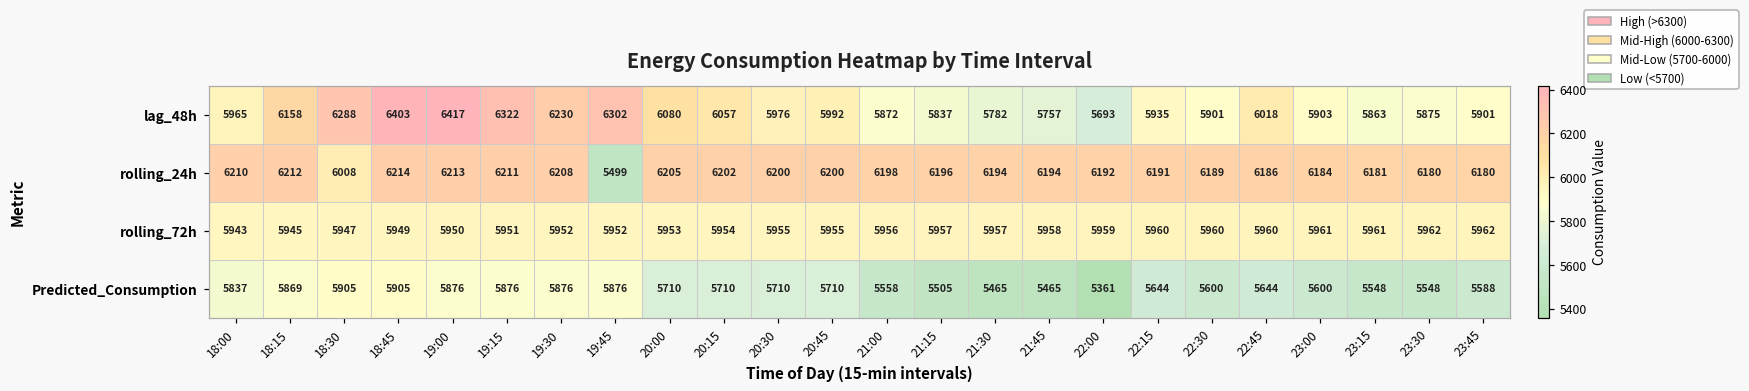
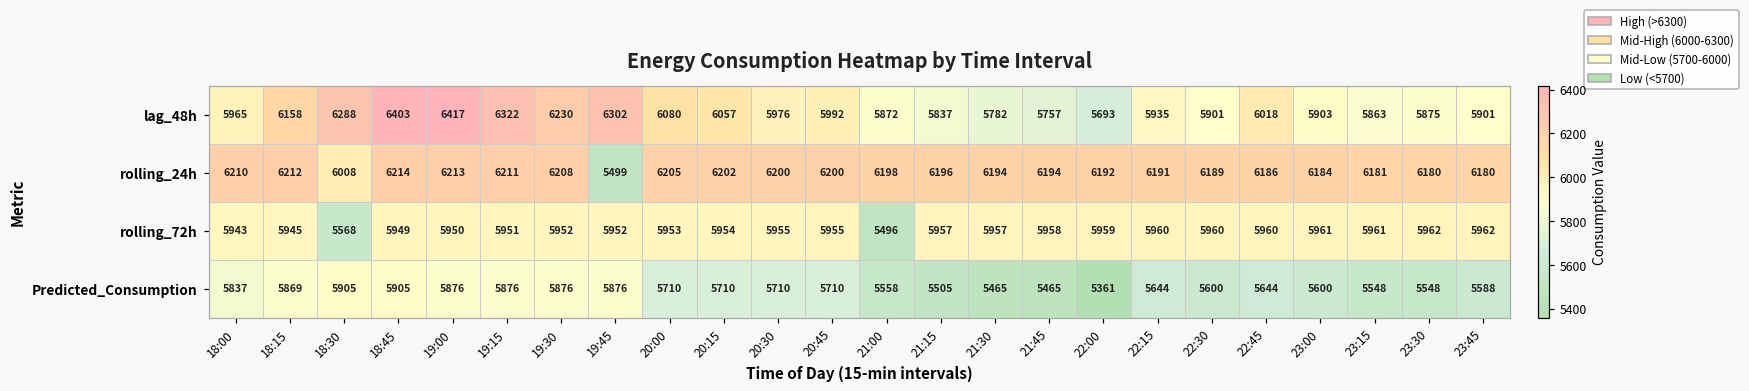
  {
    "lag_48h": {
      "18:00": 5965,
      "18:15": 6158,
      "18:30": 6288,
      "18:45": 6403,
      "19:00": 6417,
      "19:15": 6322,
      "19:30": 6230,
      "19:45": 6302,
      "20:00": 6080,
      "20:15": 6057,
      "20:30": 5976,
      "20:45": 5992,
      "21:00": 5872,
      "21:15": 5837,
      "21:30": 5782,
      "21:45": 5757,
      "22:00": 5693,
      "22:15": 5935,
      "22:30": 5901,
      "22:45": 6018,
      "23:00": 5903,
      "23:15": 5863,
      "23:30": 5875,
      "23:45": 5901
    },
    "rolling_24h": {
      "18:00": 6210,
      "18:15": 6212,
      "18:30": 6008,
      "18:45": 6214,
      "19:00": 6213,
      "19:15": 6211,
      "19:30": 6208,
      "19:45": 5499,
      "20:00": 6205,
      "20:15": 6202,
      "20:30": 6200,
      "20:45": 6200,
      "21:00": 6198,
      "21:15": 6196,
      "21:30": 6194,
      "21:45": 6194,
      "22:00": 6192,
      "22:15": 6191,
      "22:30": 6189,
      "22:45": 6186,
      "23:00": 6184,
      "23:15": 6181,
      "23:30": 6180,
      "23:45": 6180
    },
    "rolling_72h": {
      "18:00": 5943,
      "18:15": 5945,
-     "18:30": 5947,
+     "18:30": 5568,
      "18:45": 5949,
      "19:00": 5950,
      "19:15": 5951,
      "19:30": 5952,
      "19:45": 5952,
      "20:00": 5953,
      "20:15": 5954,
      "20:30": 5955,
      "20:45": 5955,
-     "21:00": 5956,
+     "21:00": 5496,
      "21:15": 5957,
      "21:30": 5957,
      "21:45": 5958,
      "22:00": 5959,
      "22:15": 5960,
      "22:30": 5960,
      "22:45": 5960,
      "23:00": 5961,
      "23:15": 5961,
      "23:30": 5962,
      "23:45": 5962
    },
    "Predicted_Consumption": {
      "18:00": 5837,
      "18:15": 5869,
      "18:30": 5905,
      "18:45": 5905,
      "19:00": 5876,
      "19:15": 5876,
      "19:30": 5876,
      "19:45": 5876,
      "20:00": 5710,
      "20:15": 5710,
      "20:30": 5710,
      "20:45": 5710,
      "21:00": 5558,
      "21:15": 5505,
      "21:30": 5465,
      "21:45": 5465,
      "22:00": 5361,
      "22:15": 5644,
      "22:30": 5600,
      "22:45": 5644,
      "23:00": 5600,
      "23:15": 5548,
      "23:30": 5548,
      "23:45": 5588
    }
  }
